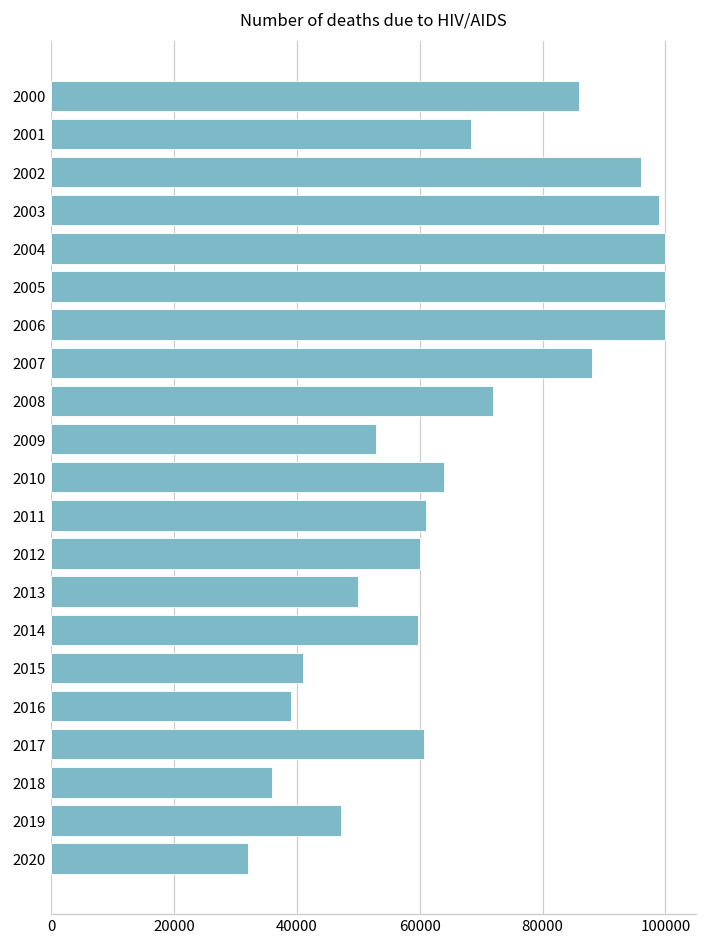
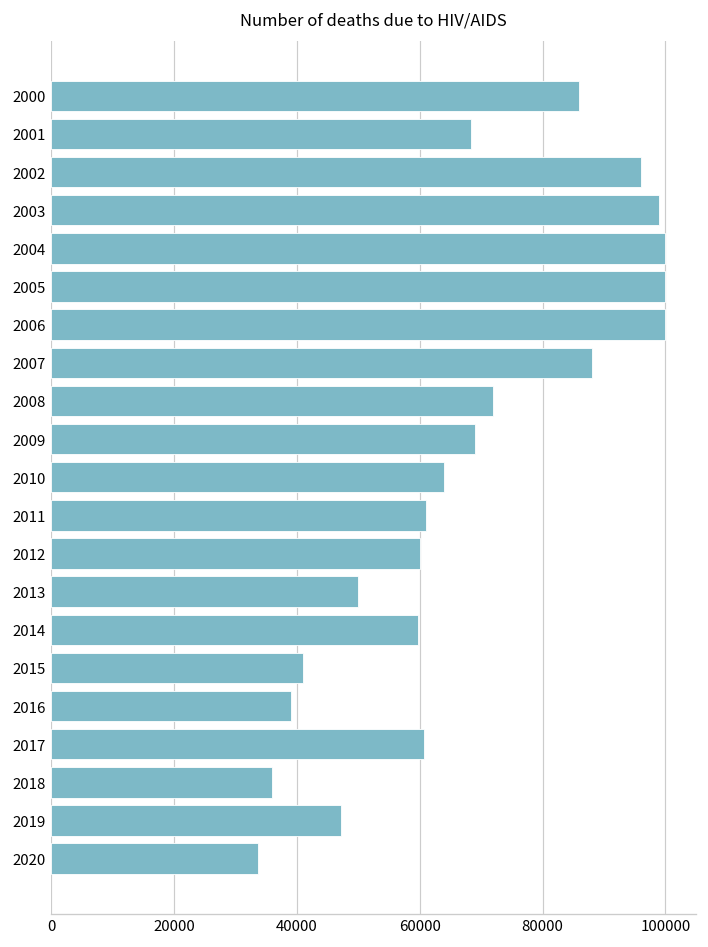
  {
    "2000": 86000,
    "2001": 68000,
    "2002": 96000,
    "2003": 99000,
    "2004": 100000,
    "2005": 100000,
    "2006": 100000,
    "2007": 88000,
    "2008": 72000,
-   "2009": 53000,
+   "2009": 69000,
    "2010": 64000,
    "2011": 61000,
    "2012": 60000,
    "2013": 50000,
    "2014": 60000,
    "2015": 41000,
    "2016": 39000,
    "2017": 61000,
    "2018": 36000,
    "2019": 47000,
-   "2020": 32000
+   "2020": 34000
  }
